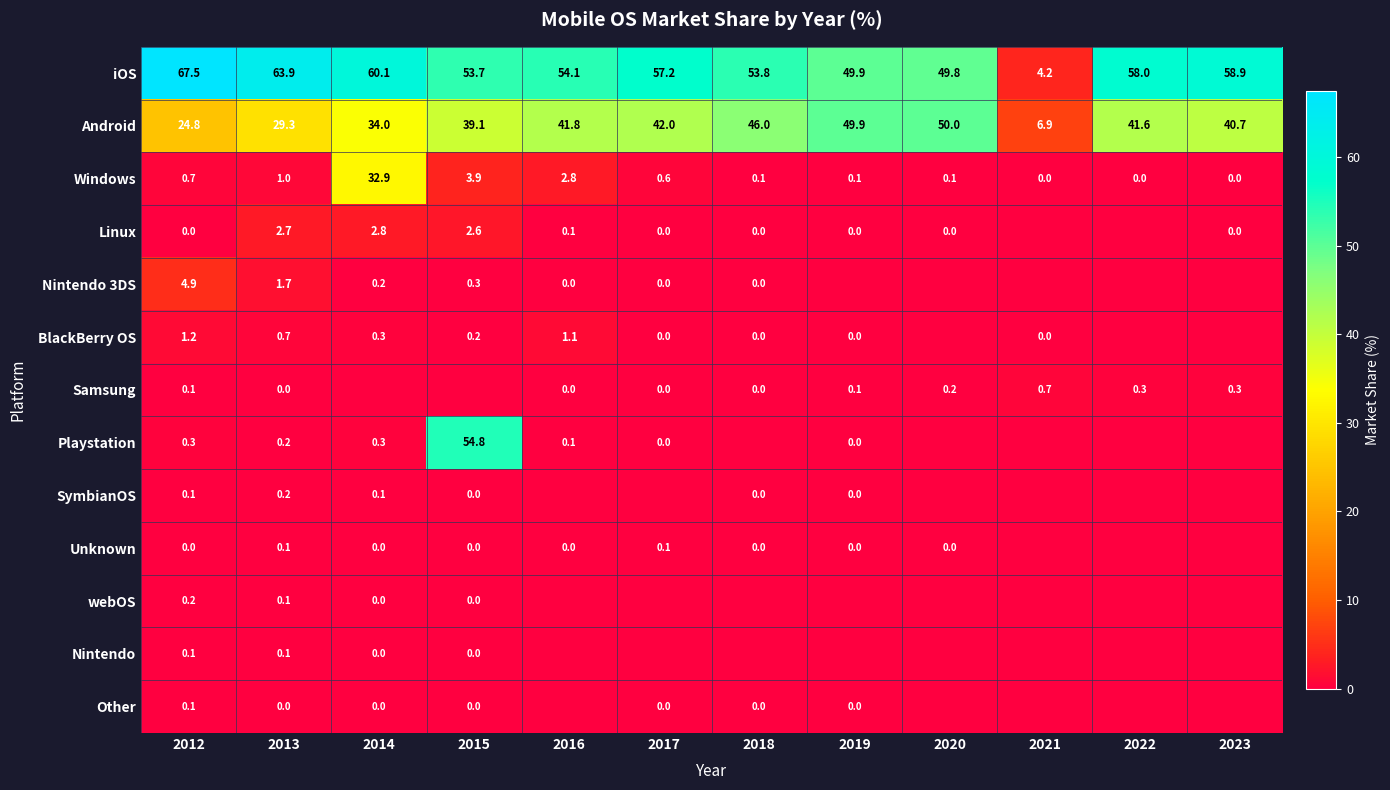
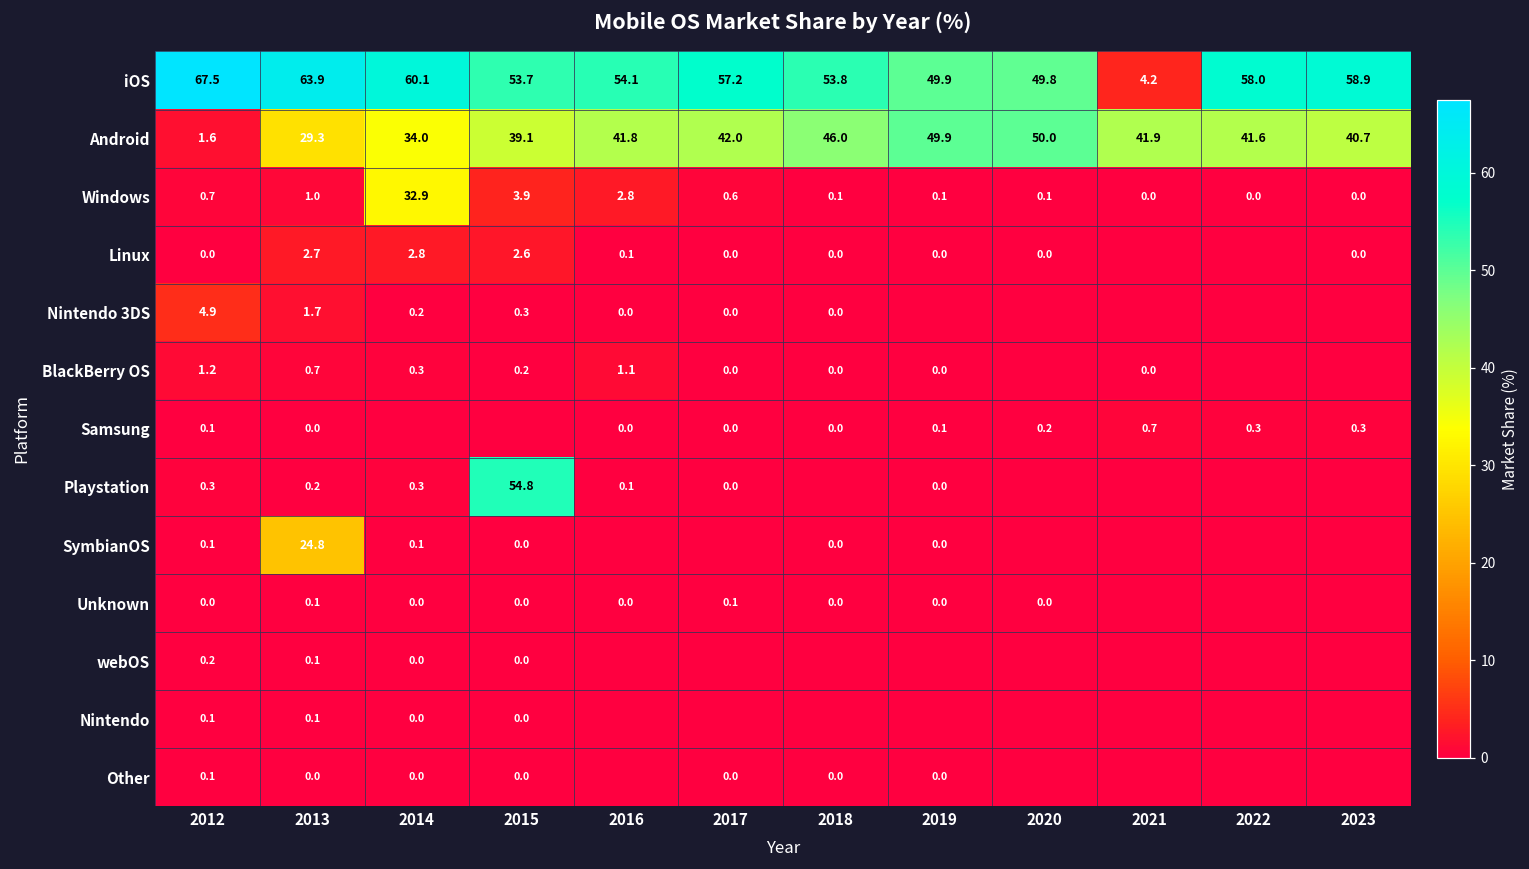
  {
    "iOS": {
      "2012": 67.5,
      "2013": 63.9,
      "2014": 60.1,
      "2015": 53.7,
      "2016": 54.1,
      "2017": 57.2,
      "2018": 53.8,
      "2019": 49.9,
      "2020": 49.8,
      "2021": 4.2,
      "2022": 58.0,
      "2023": 58.9
    },
    "Android": {
-     "2012": 24.8,
+     "2012": 1.6,
      "2013": 29.3,
      "2014": 34.0,
      "2015": 39.1,
      "2016": 41.8,
      "2017": 42.0,
      "2018": 46.0,
      "2019": 49.9,
      "2020": 50.0,
-     "2021": 6.9,
+     "2021": 41.9,
      "2022": 41.6,
      "2023": 40.7
    },
    "Windows": {
      "2012": 0.7,
      "2013": 1.0,
      "2014": 32.9,
      "2015": 3.9,
      "2016": 2.8,
      "2017": 0.6,
      "2018": 0.1,
      "2019": 0.1,
      "2020": 0.1,
      "2021": 0.0,
      "2022": 0.0,
      "2023": 0.0
    },
    "Linux": {
      "2012": 0.0,
      "2013": 2.7,
      "2014": 2.8,
      "2015": 2.6,
      "2016": 0.1,
      "2017": 0.0,
      "2018": 0.0,
      "2019": 0.0,
      "2020": 0.0,
      "2023": 0.0
    },
    "Nintendo 3DS": {
      "2012": 4.9,
      "2013": 1.7,
      "2014": 0.2,
      "2015": 0.3,
      "2016": 0.0,
      "2017": 0.0,
      "2018": 0.0
    },
    "BlackBerry OS": {
      "2012": 1.2,
      "2013": 0.7,
      "2014": 0.3,
      "2015": 0.2,
      "2016": 1.1,
      "2017": 0.0,
      "2018": 0.0,
      "2019": 0.0,
      "2021": 0.0
    },
    "Samsung": {
      "2012": 0.1,
      "2013": 0.0,
      "2016": 0.0,
      "2017": 0.0,
      "2018": 0.0,
      "2019": 0.1,
      "2020": 0.2,
      "2021": 0.7,
      "2022": 0.3,
      "2023": 0.3
    },
    "Playstation": {
      "2012": 0.3,
      "2013": 0.2,
      "2014": 0.3,
      "2015": 54.8,
      "2016": 0.1,
      "2017": 0.0,
      "2019": 0.0
    },
    "SymbianOS": {
      "2012": 0.1,
-     "2013": 0.2,
+     "2013": 24.8,
      "2014": 0.1,
      "2015": 0.0,
      "2018": 0.0,
      "2019": 0.0
    },
    "Unknown": {
      "2012": 0.0,
      "2013": 0.1,
      "2014": 0.0,
      "2015": 0.0,
      "2016": 0.0,
      "2017": 0.1,
      "2018": 0.0,
      "2019": 0.0,
      "2020": 0.0
    },
    "webOS": {
      "2012": 0.2,
      "2013": 0.1,
      "2014": 0.0,
      "2015": 0.0
    },
    "Nintendo": {
      "2012": 0.1,
      "2013": 0.1,
      "2014": 0.0,
      "2015": 0.0
    },
    "Other": {
      "2012": 0.1,
      "2013": 0.0,
      "2014": 0.0,
      "2015": 0.0,
      "2017": 0.0,
      "2018": 0.0,
      "2019": 0.0
    }
  }
